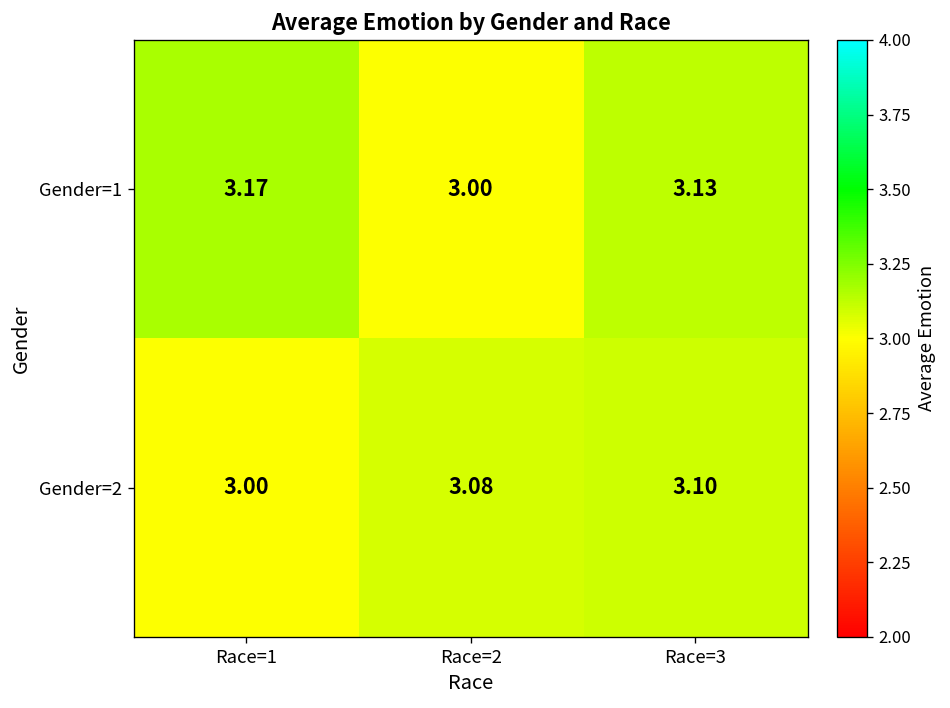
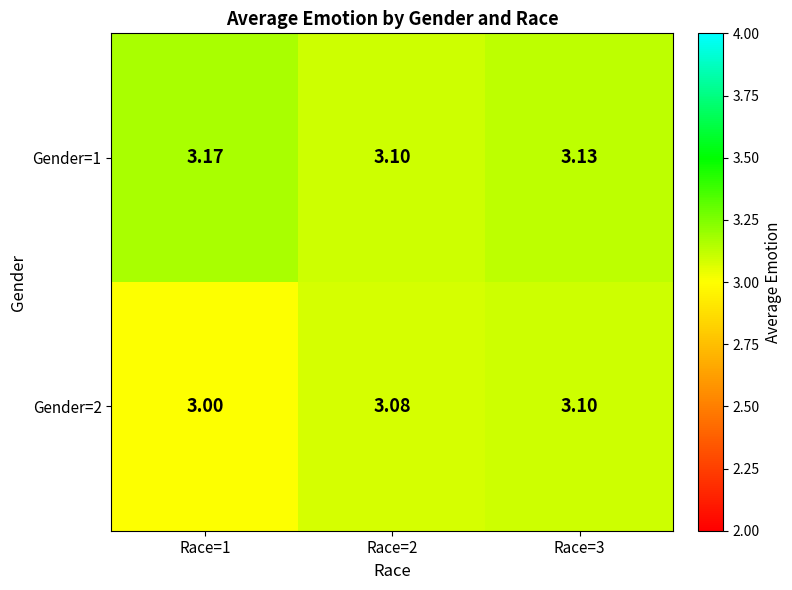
  {
    "Gender=1": {
      "Race=1": 3.17,
-     "Race=2": 3.00,
+     "Race=2": 3.10,
      "Race=3": 3.13
    },
    "Gender=2": {
      "Race=1": 3.00,
      "Race=2": 3.08,
      "Race=3": 3.10
    }
  }
